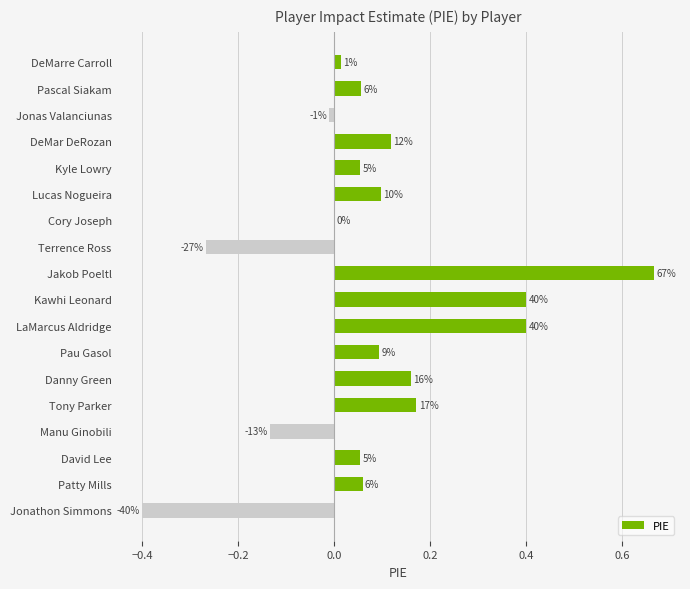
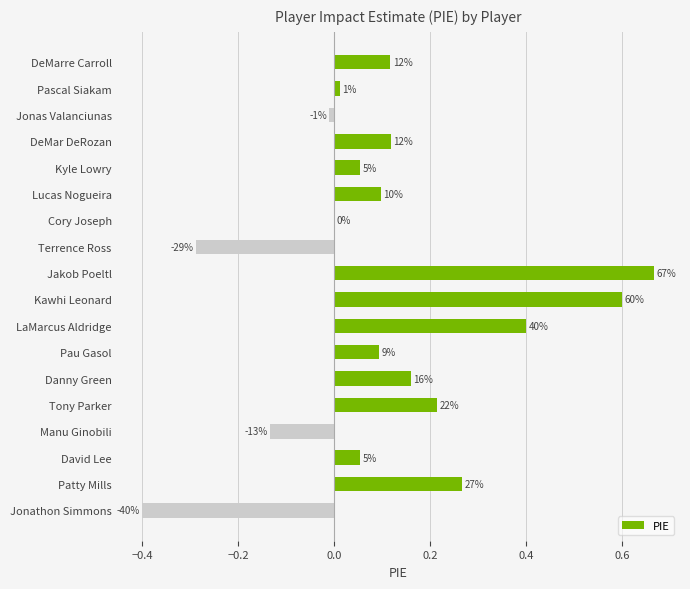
  {
-   "DeMarre Carroll": "1%",
-   "Pascal Siakam": "6%",
+   "DeMarre Carroll": "12%",
+   "Pascal Siakam": "1%",
    "Jonas Valanciunas": "-1%",
    "DeMar DeRozan": "12%",
    "Kyle Lowry": "5%",
    "Lucas Nogueira": "10%",
    "Cory Joseph": "0%",
-   "Terrence Ross": "-27%",
+   "Terrence Ross": "-29%",
    "Jakob Poeltl": "67%",
-   "Kawhi Leonard": "40%",
+   "Kawhi Leonard": "60%",
    "LaMarcus Aldridge": "40%",
    "Pau Gasol": "9%",
    "Danny Green": "16%",
-   "Tony Parker": "17%",
+   "Tony Parker": "22%",
    "Manu Ginobili": "-13%",
    "David Lee": "5%",
-   "Patty Mills": "6%",
+   "Patty Mills": "27%",
    "Jonathon Simmons": "-40%"
  }
